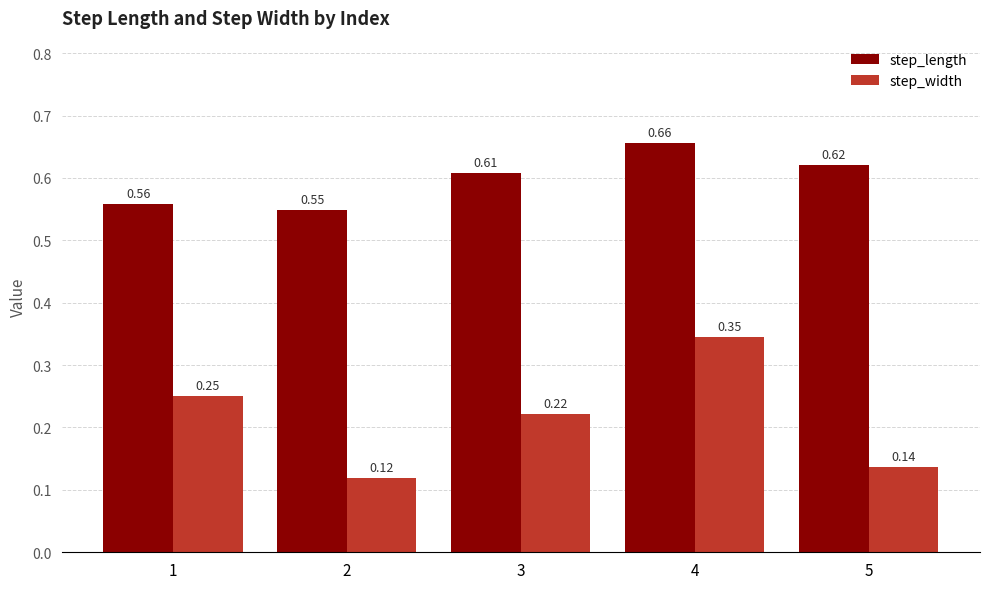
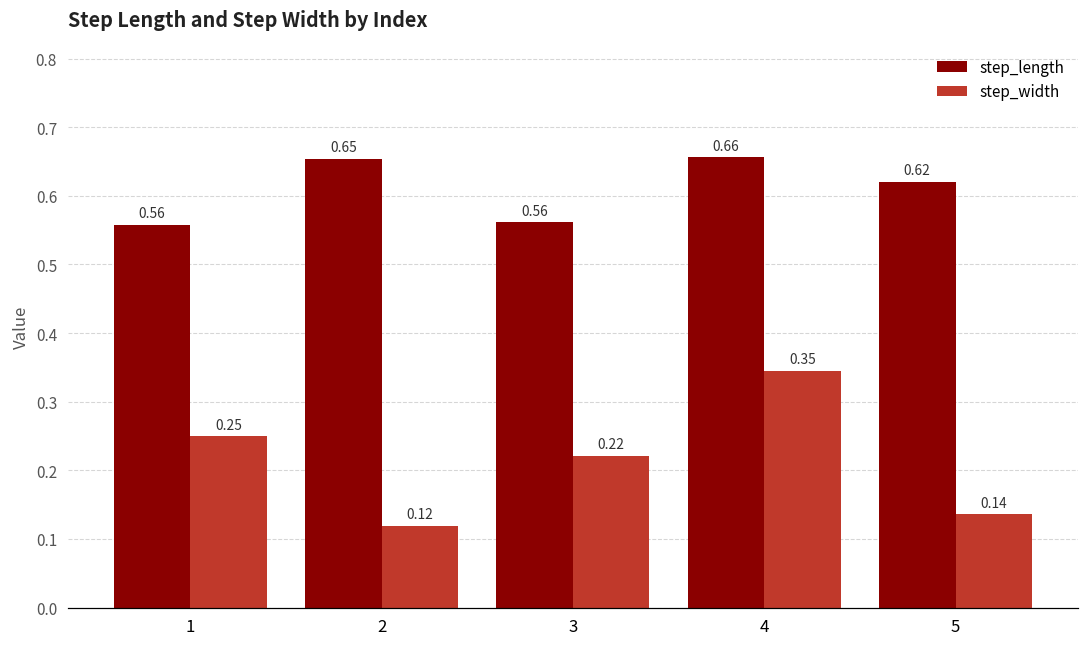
  {
    "step_length": {
      "1": 0.56,
-     "2": 0.55,
-     "3": 0.61,
+     "2": 0.65,
+     "3": 0.56,
      "4": 0.66,
      "5": 0.62
    },
    "step_width": {
      "1": 0.25,
      "2": 0.12,
      "3": 0.22,
      "4": 0.35,
      "5": 0.14
    }
  }
